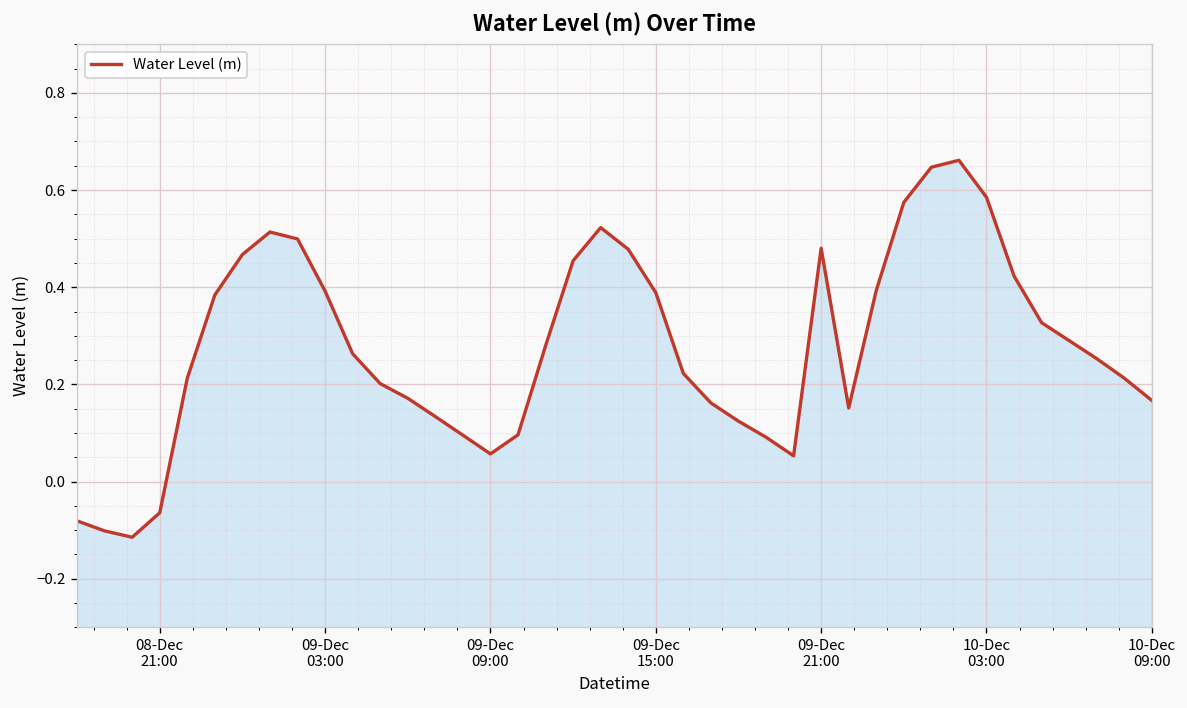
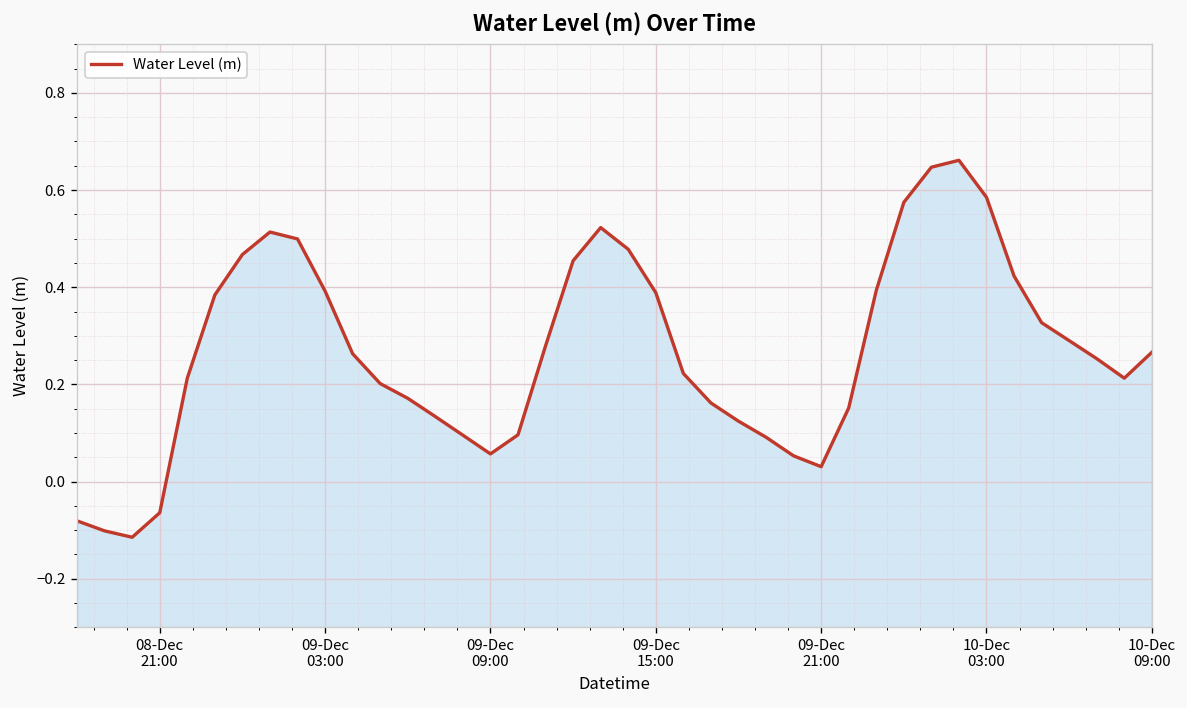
  {
    "08-Dec 21:00": -0.06,
    "09-Dec 03:00": 0.39,
    "09-Dec 09:00": 0.06,
    "09-Dec 15:00": 0.39,
-   "09-Dec 21:00": 0.48,
+   "09-Dec 21:00": 0.03,
    "10-Dec 03:00": 0.59,
-   "10-Dec 09:00": 0.17
+   "10-Dec 09:00": 0.27
  }
